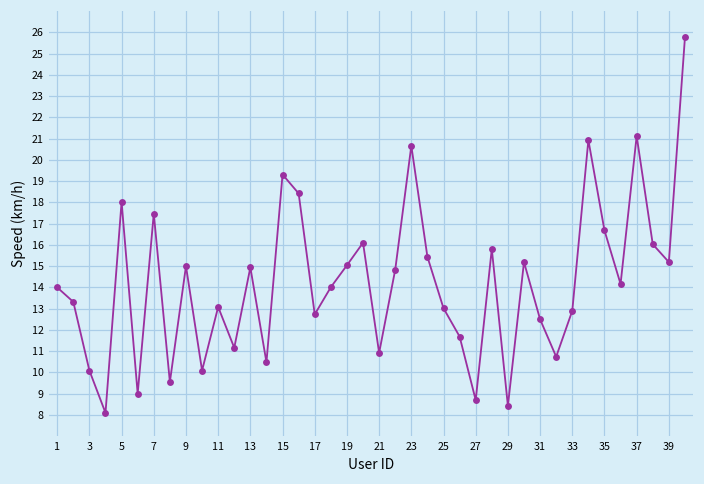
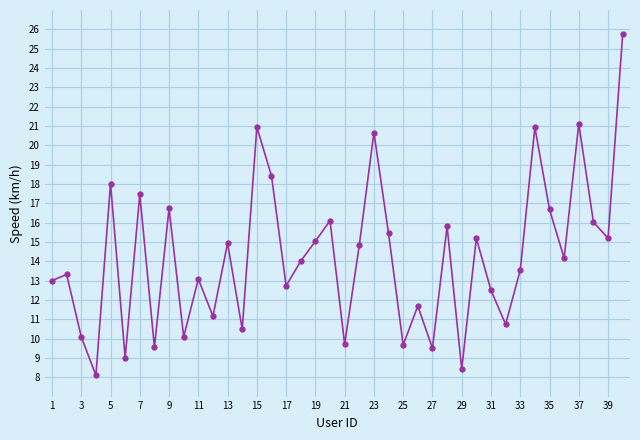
  {
-   "1": 14,
+   "1": 13,
    "3": 10.1,
    "5": 18.0,
    "7": 17.5,
-   "9": 15.0,
+   "9": 16.7,
    "11": 13.1,
    "13": 14.9,
-   "15": 19.3,
+   "15": 20.9,
    "17": 12.7,
    "19": 15.0,
-   "21": 10.9,
+   "21": 9.7,
    "23": 20.7,
-   "25": 13.0,
-   "27": 8.7,
+   "25": 9.7,
+   "27": 9.5,
    "29": 8.4,
    "31": 12.5,
-   "33": 12.9,
+   "33": 13.5,
    "35": 16.7,
    "37": 21.1,
    "39": 15.2
  }
